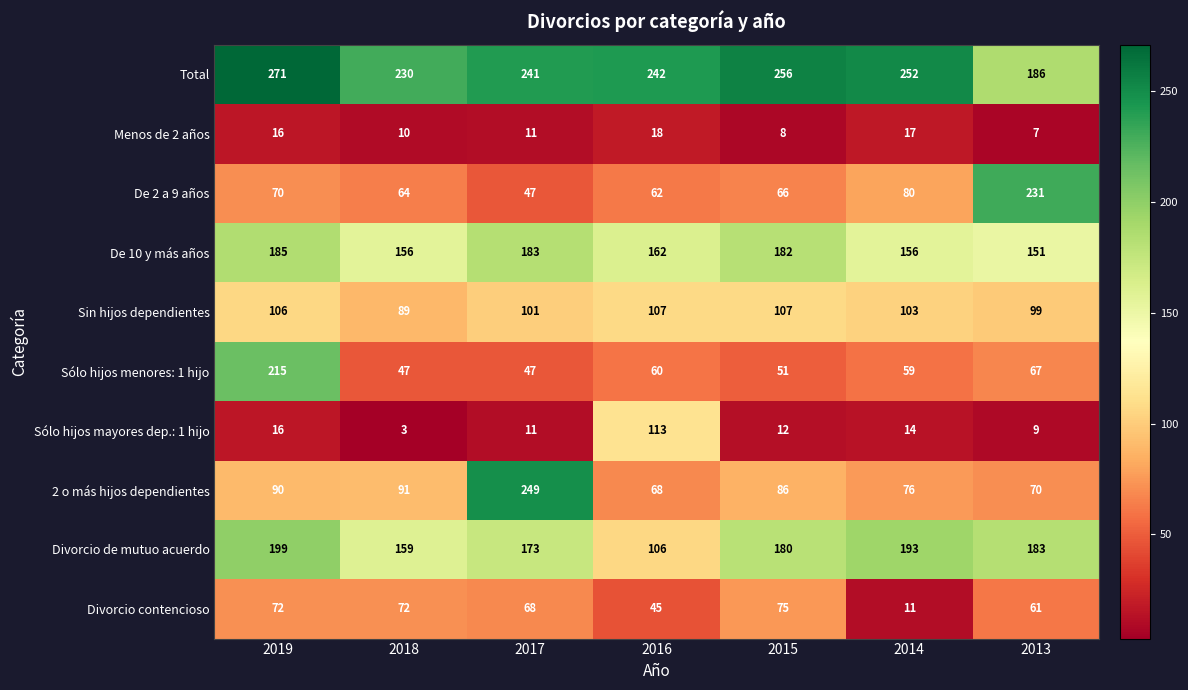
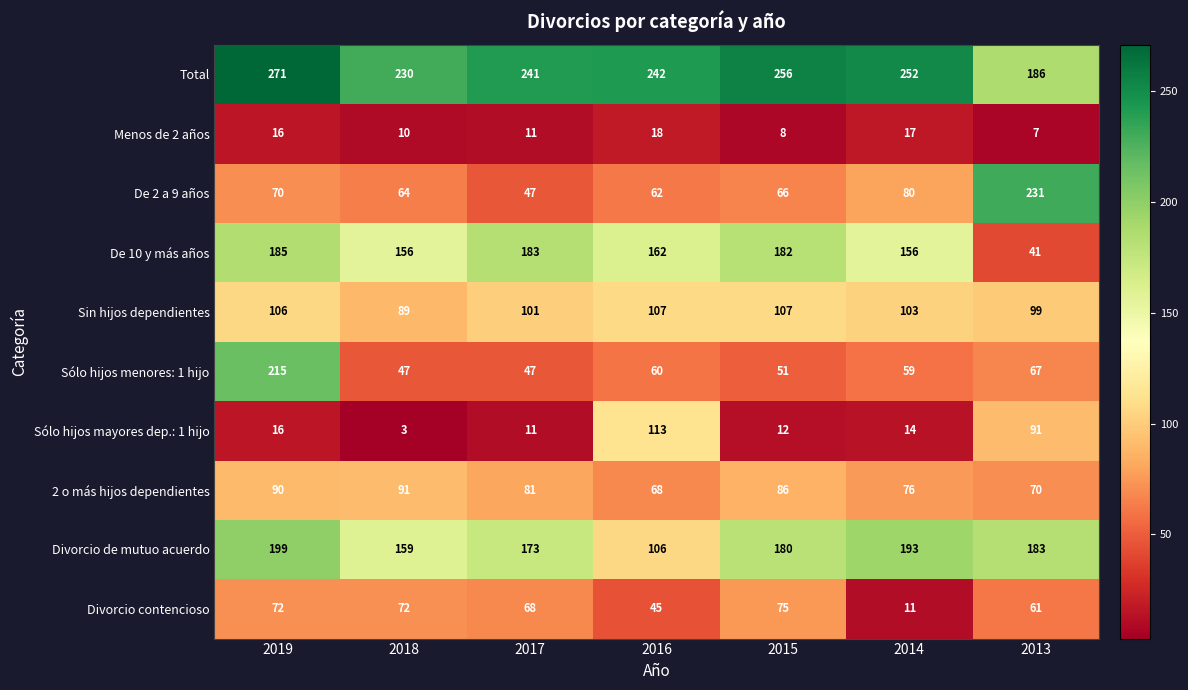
  {
    "Total": {
      "2019": 271,
      "2018": 230,
      "2017": 241,
      "2016": 242,
      "2015": 256,
      "2014": 252,
      "2013": 186
    },
    "Menos de 2 años": {
      "2019": 16,
      "2018": 10,
      "2017": 11,
      "2016": 18,
      "2015": 8,
      "2014": 17,
      "2013": 7
    },
    "De 2 a 9 años": {
      "2019": 70,
      "2018": 64,
      "2017": 47,
      "2016": 62,
      "2015": 66,
      "2014": 80,
      "2013": 231
    },
    "De 10 y más años": {
      "2019": 185,
      "2018": 156,
      "2017": 183,
      "2016": 162,
      "2015": 182,
      "2014": 156,
-     "2013": 151
+     "2013": 41
    },
    "Sin hijos dependientes": {
      "2019": 106,
      "2018": 89,
      "2017": 101,
      "2016": 107,
      "2015": 107,
      "2014": 103,
      "2013": 99
    },
    "Sólo hijos menores: 1 hijo": {
      "2019": 215,
      "2018": 47,
      "2017": 47,
      "2016": 60,
      "2015": 51,
      "2014": 59,
      "2013": 67
    },
    "Sólo hijos mayores dep.: 1 hijo": {
      "2019": 16,
      "2018": 3,
      "2017": 11,
      "2016": 113,
      "2015": 12,
      "2014": 14,
-     "2013": 9
+     "2013": 91
    },
    "2 o más hijos dependientes": {
      "2019": 90,
      "2018": 91,
-     "2017": 249,
+     "2017": 81,
      "2016": 68,
      "2015": 86,
      "2014": 76,
      "2013": 70
    },
    "Divorcio de mutuo acuerdo": {
      "2019": 199,
      "2018": 159,
      "2017": 173,
      "2016": 106,
      "2015": 180,
      "2014": 193,
      "2013": 183
    },
    "Divorcio contencioso": {
      "2019": 72,
      "2018": 72,
      "2017": 68,
      "2016": 45,
      "2015": 75,
      "2014": 11,
      "2013": 61
    }
  }
